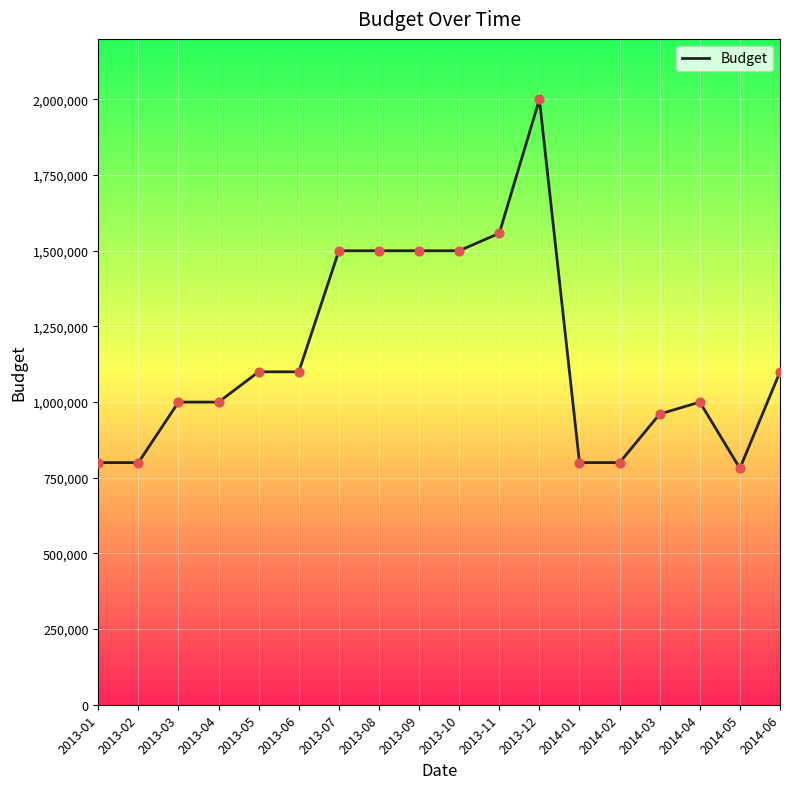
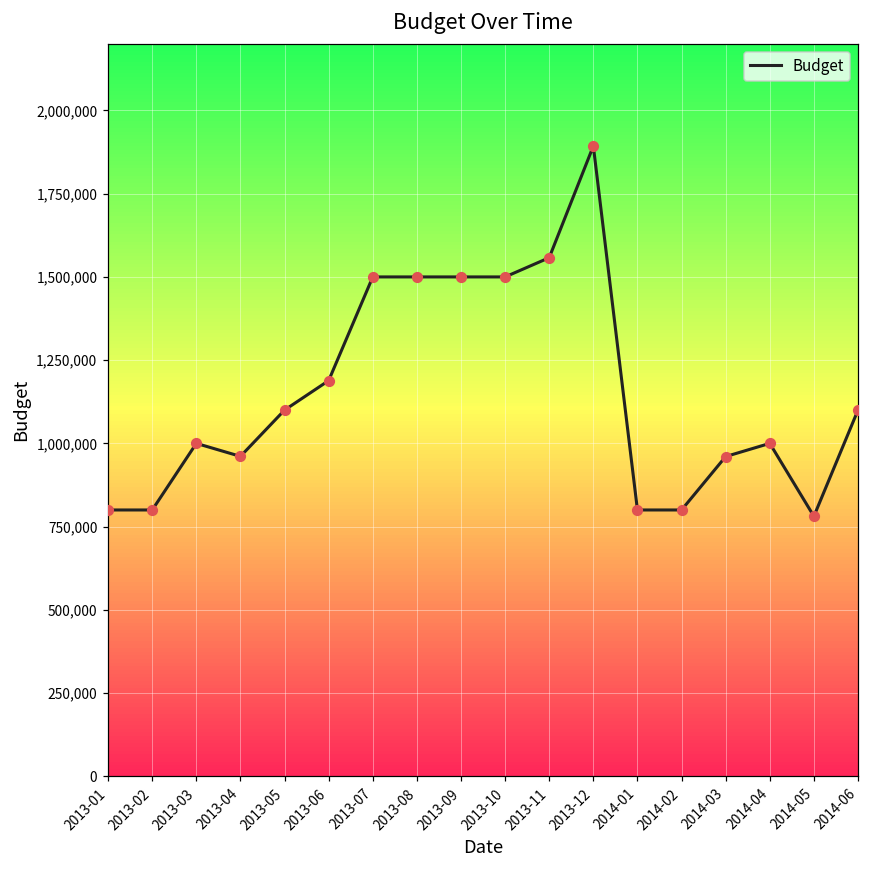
  {
    "Budget": {
      "2013-02": "800,000",
      "2013-03": "1,000,000",
-     "2013-04": "1,000,000",
+     "2013-04": "960,000",
      "2013-05": "1,100,000",
-     "2013-06": "1,100,000",
+     "2013-06": "1,190,000",
      "2013-07": "1,500,000",
      "2013-08": "1,500,000",
      "2013-09": "1,500,000",
      "2013-10": "1,500,000",
      "2013-11": "1,560,000",
-     "2013-12": "2,000,000",
+     "2013-12": "1,890,000",
      "2014-01": "800,000",
      "2014-02": "800,000",
      "2014-03": "960,000",
      "2014-04": "1,000,000",
      "2014-05": "780,000"
    }
  }
